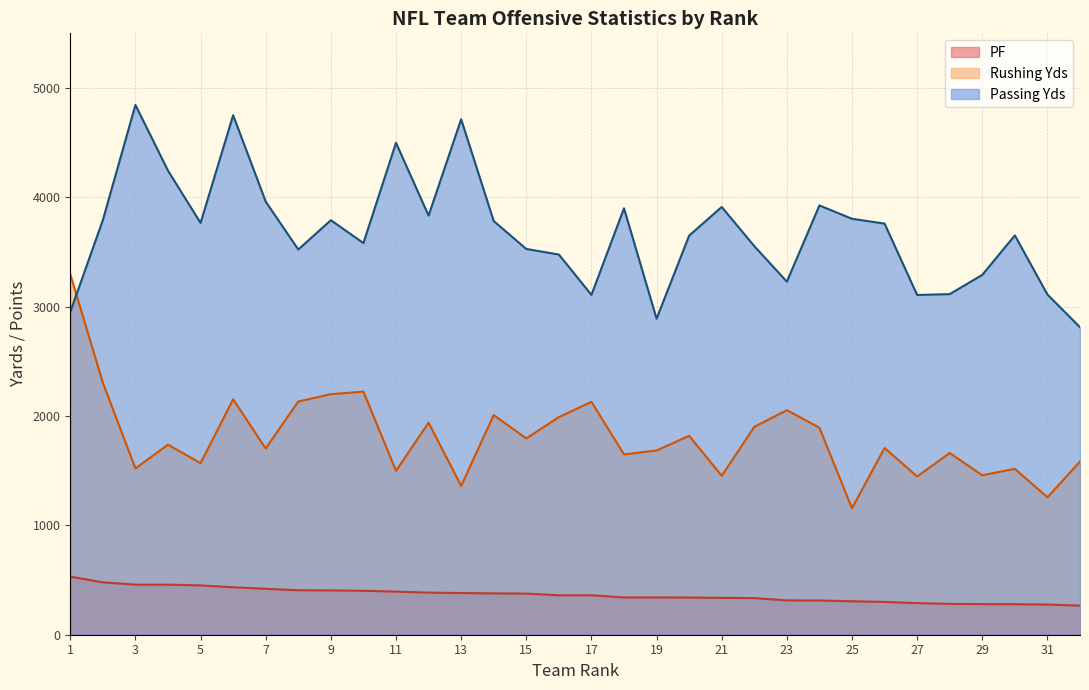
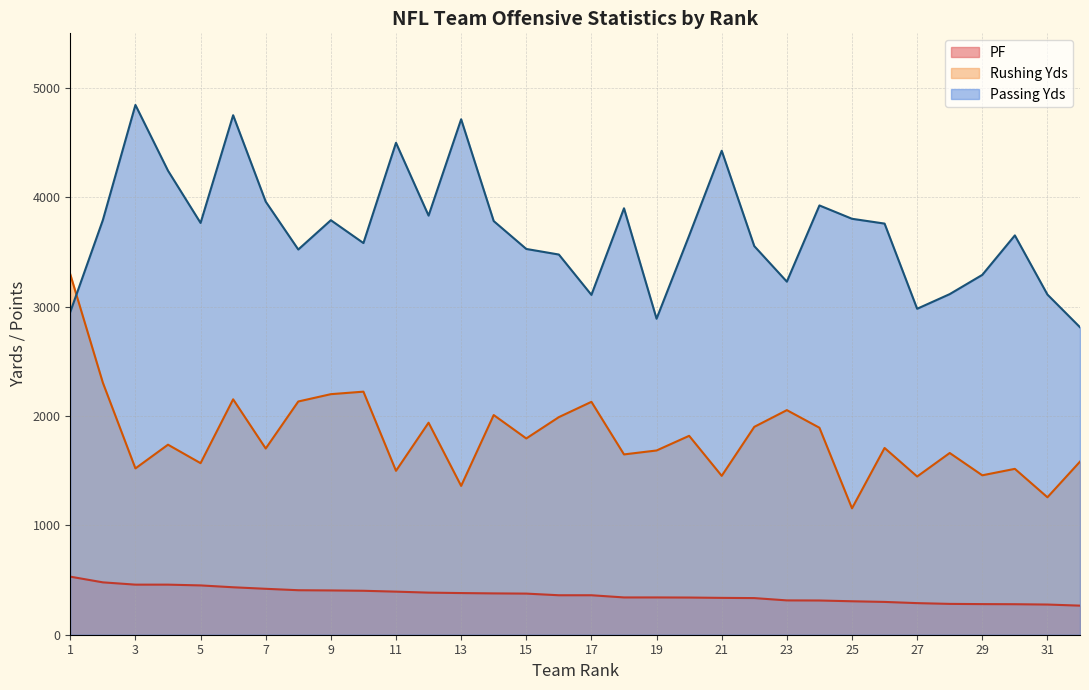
  {
    "Passing Yds": {
      "1": 2950,
      "3": 4850,
      "5": 3770,
      "7": 3960,
      "9": 3790,
      "11": 4500,
      "13": 4710,
      "15": 3530,
      "17": 3110,
      "19": 2890,
-     "21": 3910,
+     "21": 4430,
      "23": 3230,
      "25": 3800,
-     "27": 3110,
+     "27": 2980,
      "29": 3290,
      "31": 3110
    }
  }
